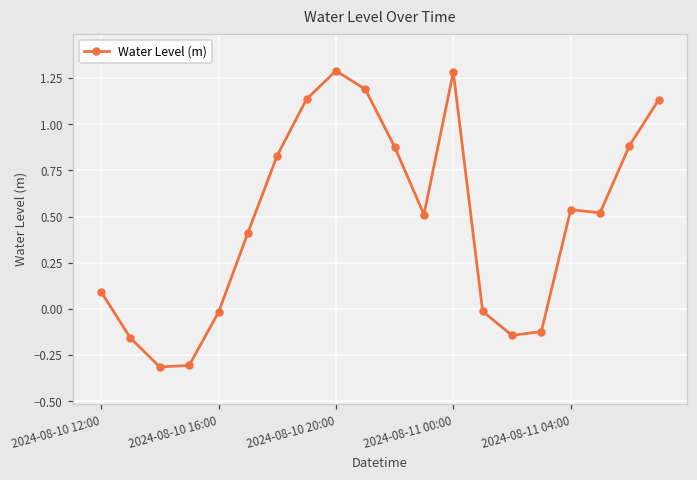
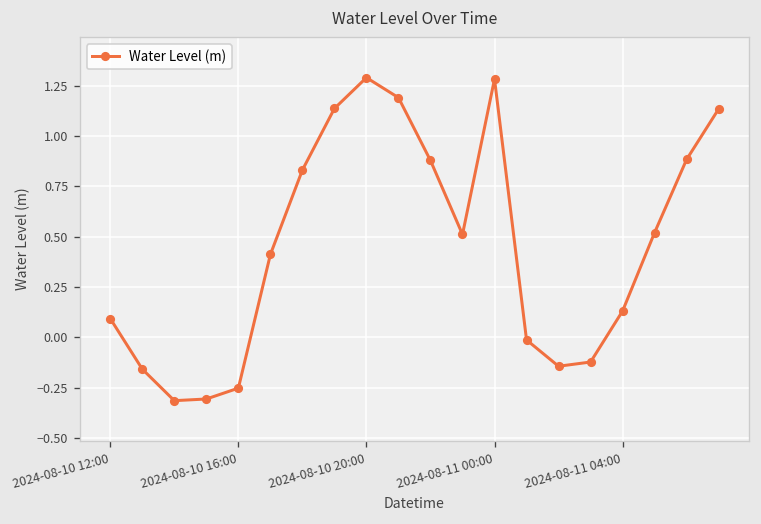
  {
    "2024-08-10 12:00": 0.09,
-   "2024-08-10 16:00": -0.02,
+   "2024-08-10 16:00": -0.25,
    "2024-08-10 20:00": 1.29,
    "2024-08-11 00:00": 1.28,
-   "2024-08-11 04:00": 0.54
+   "2024-08-11 04:00": 0.13
  }
